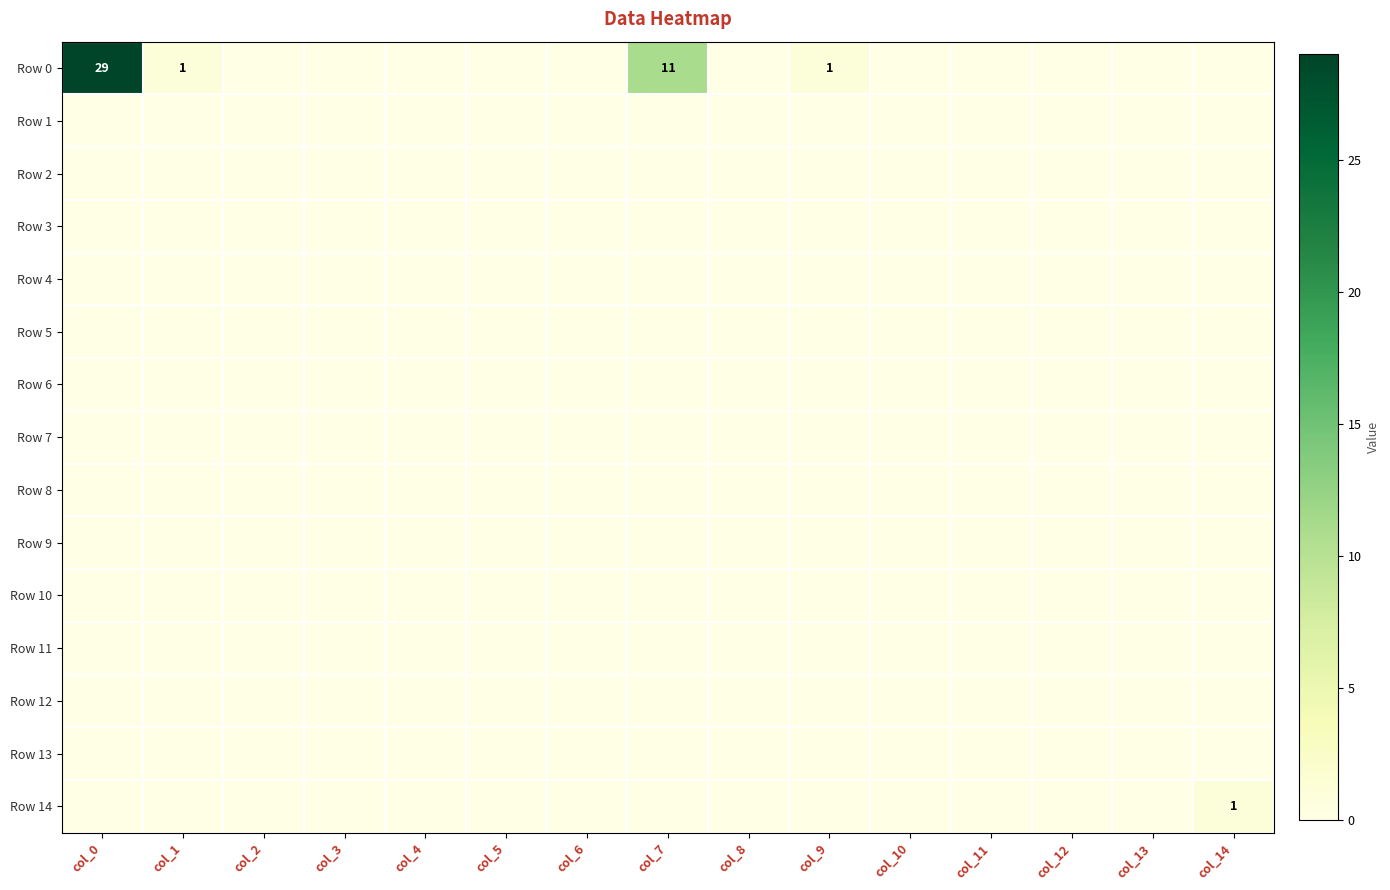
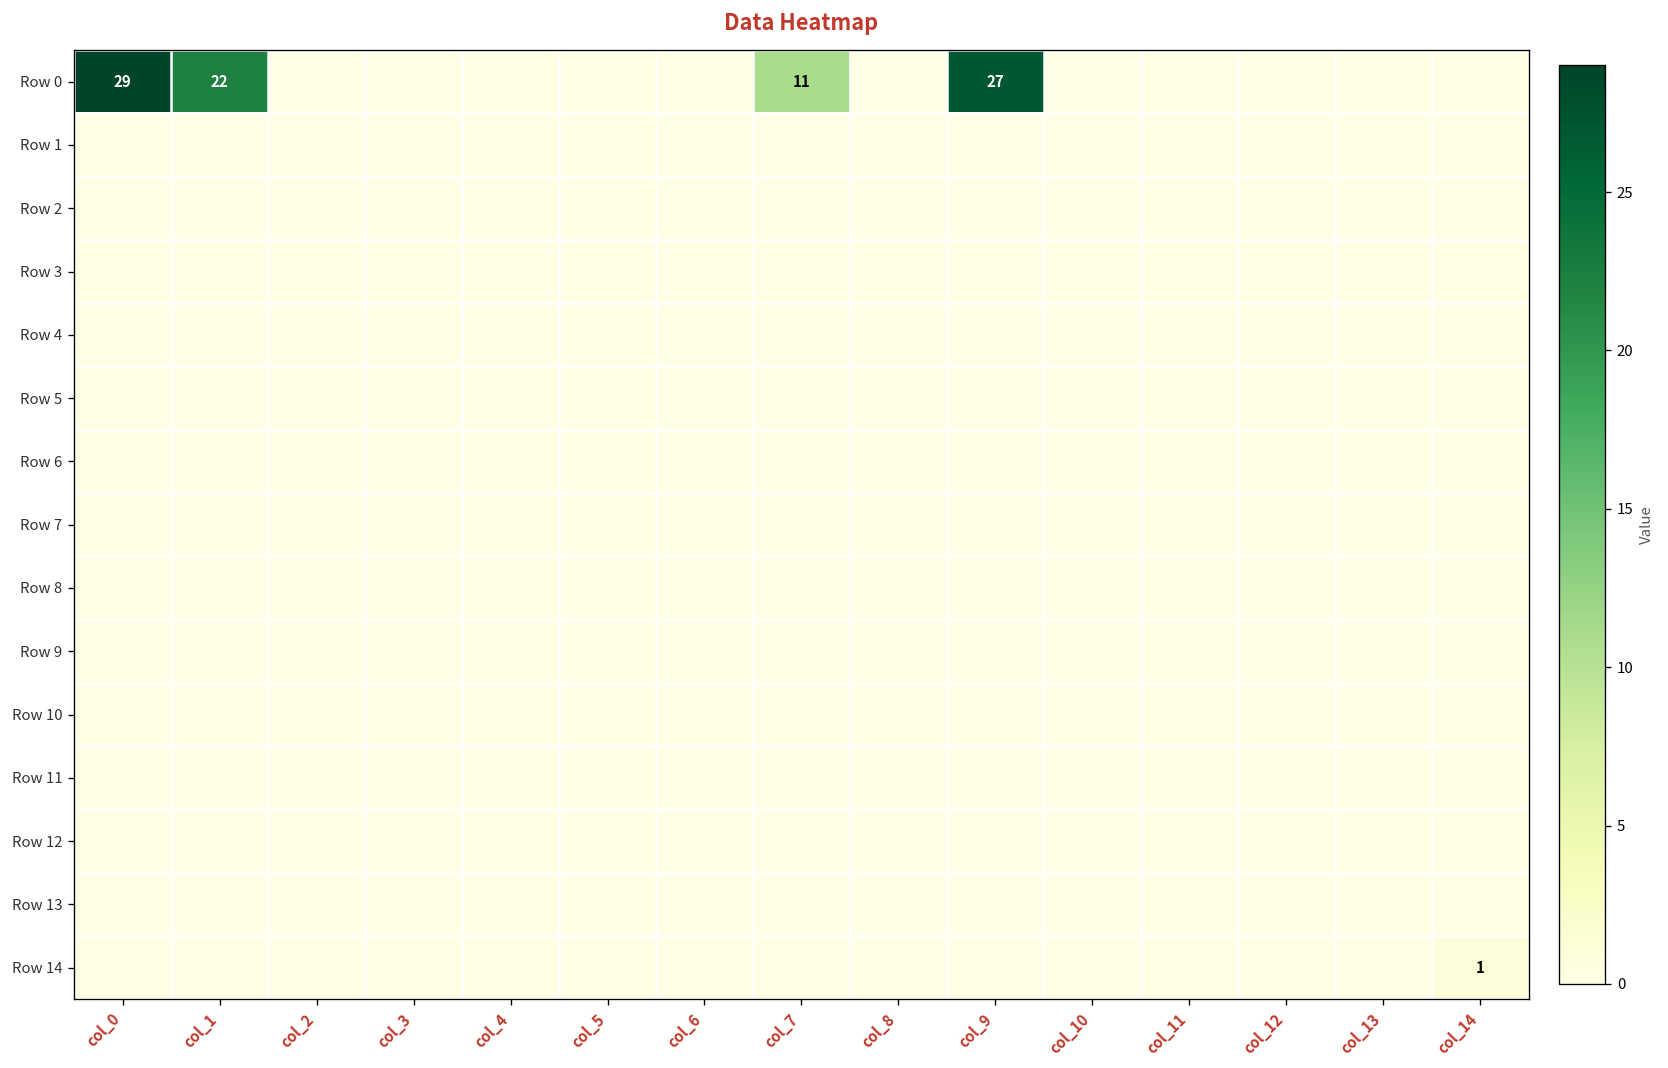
  {
    "Row 0": {
      "col_0": 29,
-     "col_1": 1,
+     "col_1": 22,
      "col_7": 11,
-     "col_9": 1
+     "col_9": 27
    },
    "Row 14": {
      "col_14": 1
    }
  }
